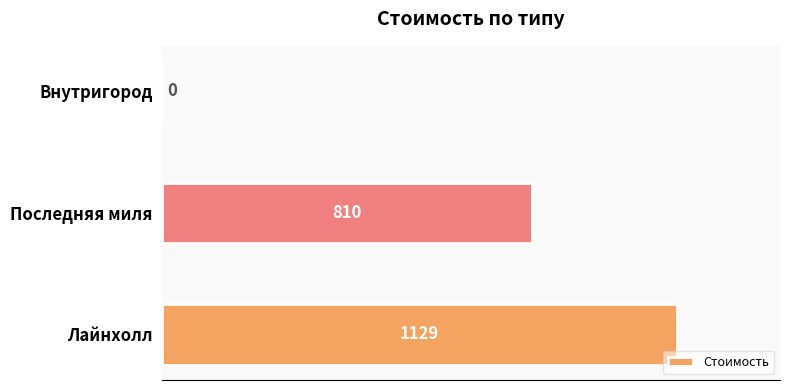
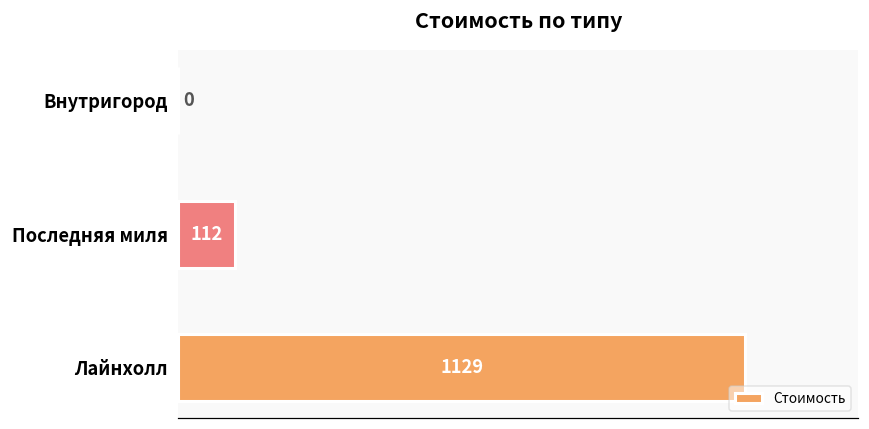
  {
    "Внутригород": 0,
-   "Последняя миля": 810,
+   "Последняя миля": 112,
    "Лайнхолл": 1129
  }
